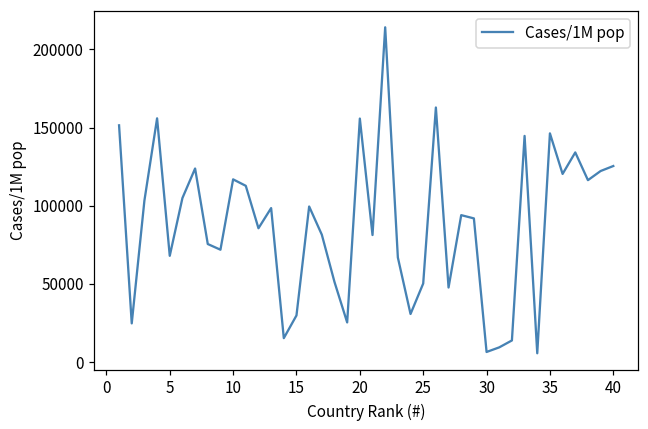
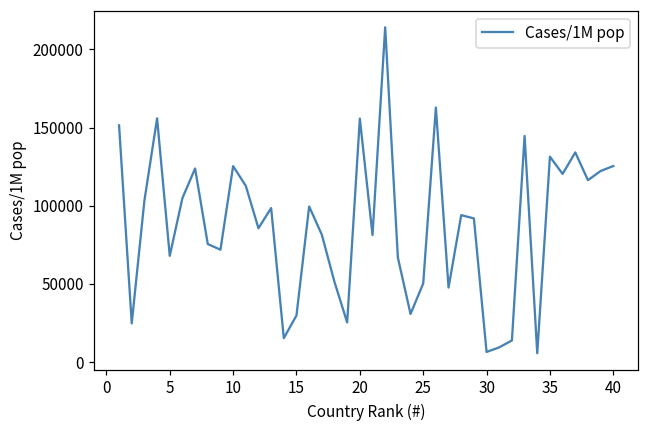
  {
    "5": 68000,
-   "10": 117000,
+   "10": 125000,
    "15": 30000,
    "20": 156000,
    "25": 50000,
    "30": 7000,
-   "35": 146000,
+   "35": 131000,
    "40": 125000
  }
